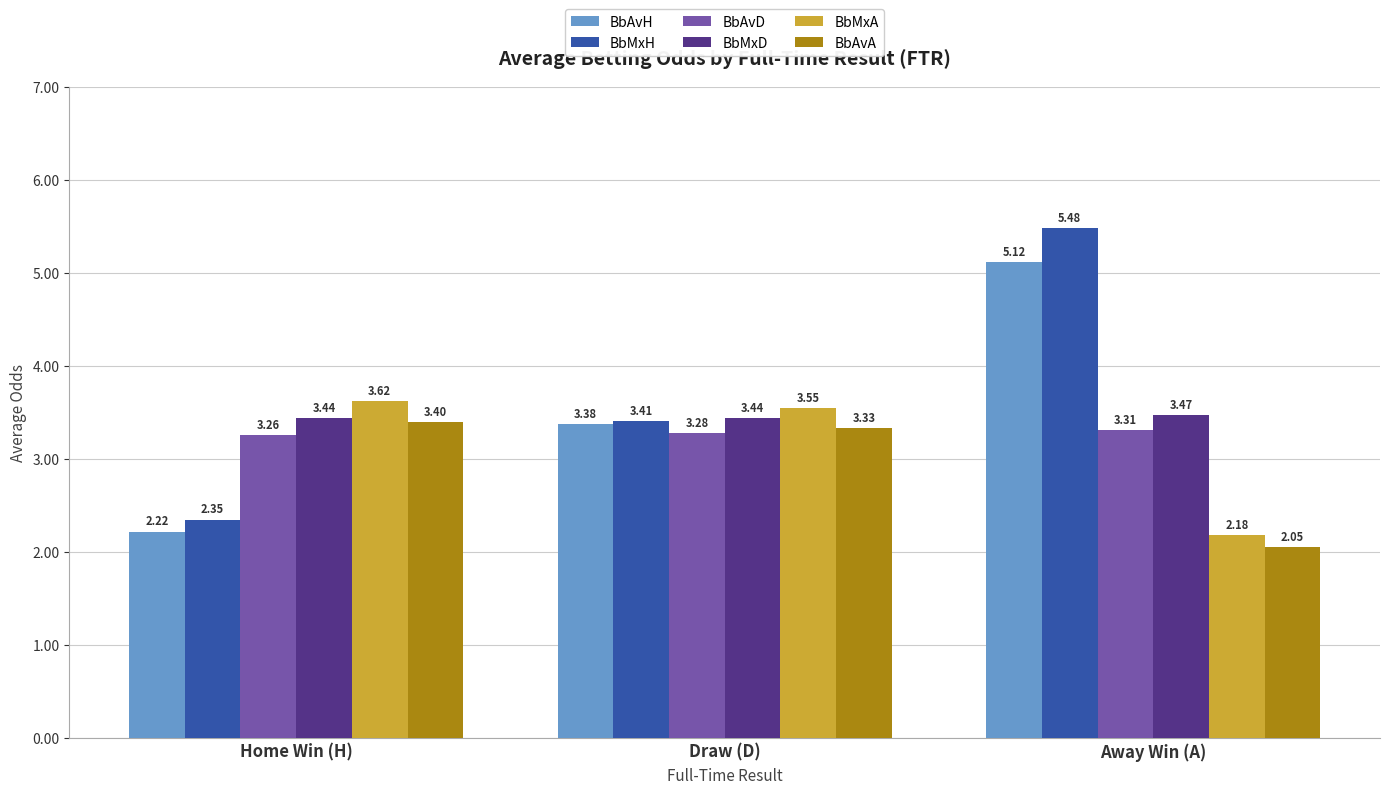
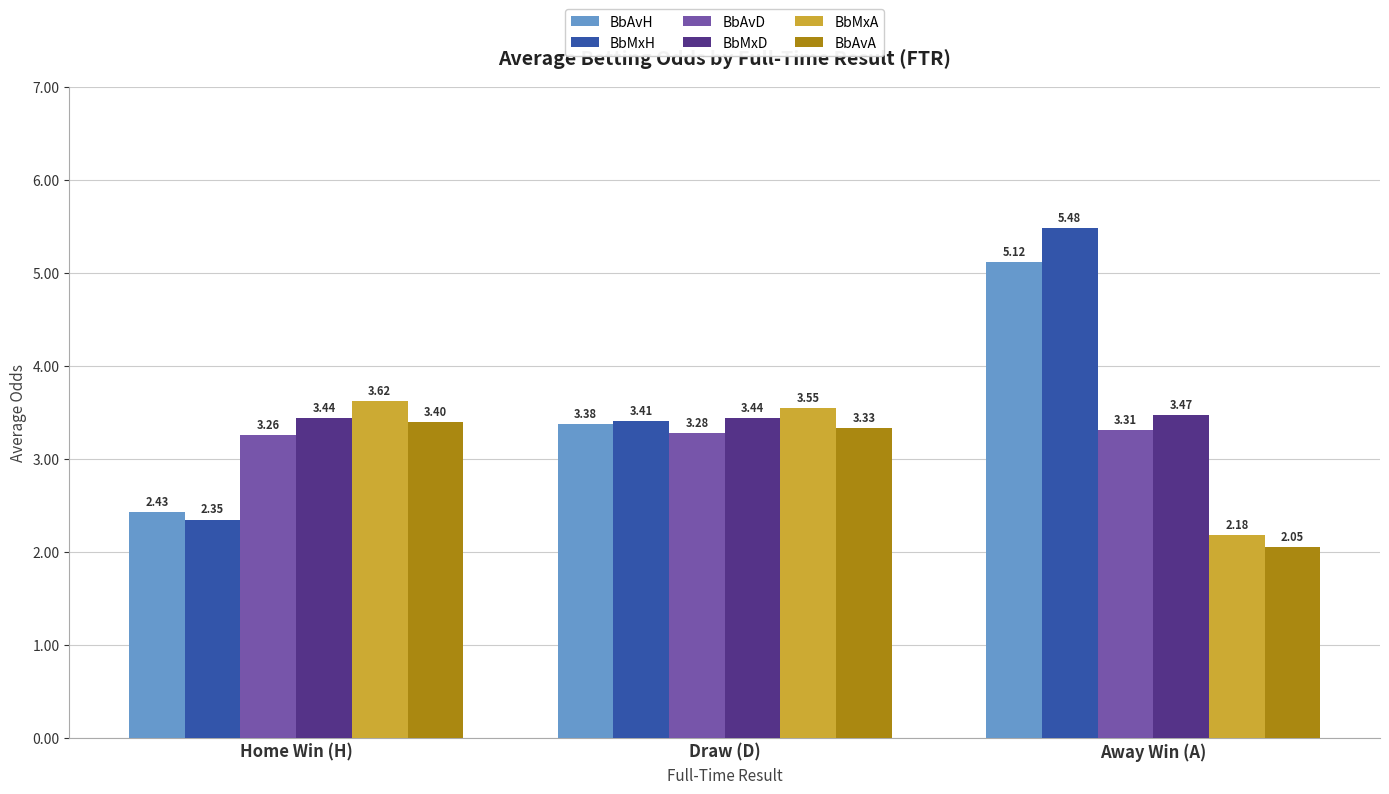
  {
    "BbAvH": {
-     "Home Win (H)": 2.22,
+     "Home Win (H)": 2.43,
      "Draw (D)": 3.38,
      "Away Win (A)": 5.12
    }
  }
